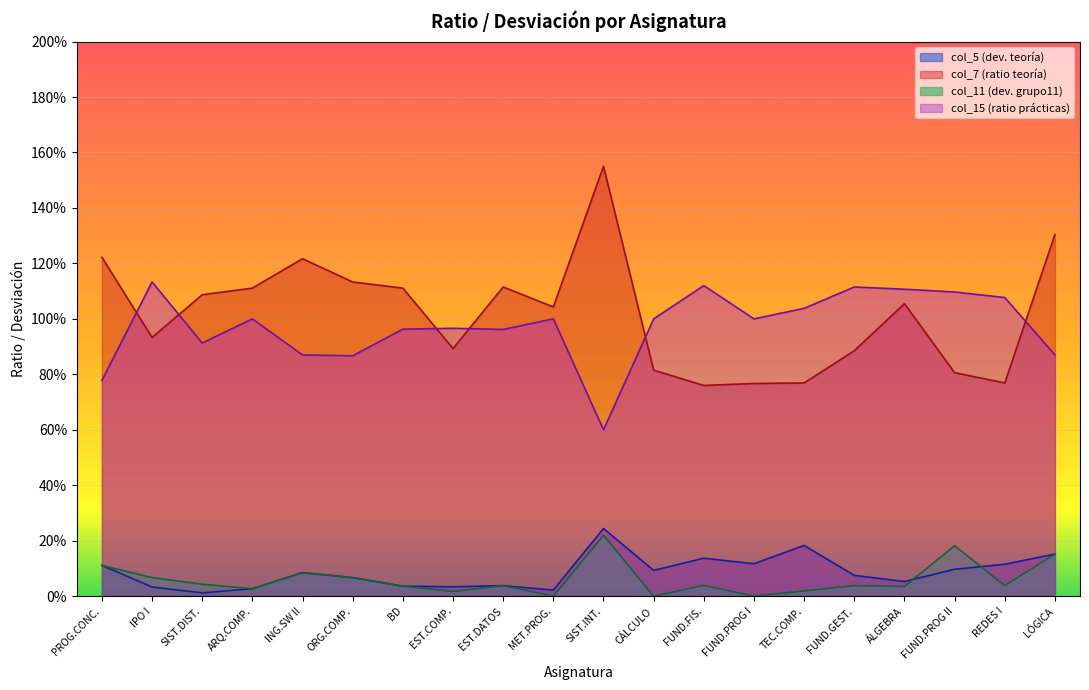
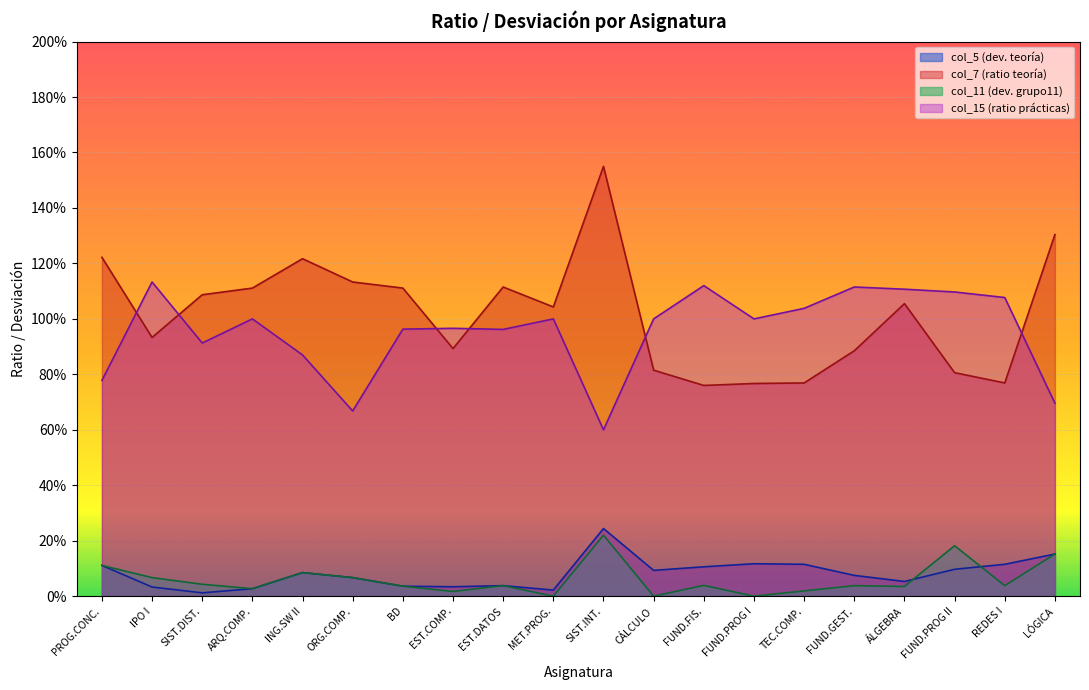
  {
    "col_5 (dev. teoría)": {
      "IPO I": "3%",
      "SIST.DIST.": "1%",
      "EST.COMP.": "3%",
      "MET.PROG.": "2%",
      "SIST.INT.": "24%",
      "CÁLCULO": "9%",
-     "FUND.FIS.": "14%",
+     "FUND.FIS.": "11%",
      "FUND.PROG I": "12%",
-     "TEC.COMP.": "18%",
+     "TEC.COMP.": "12%",
      "FUND.GEST.": "8%",
      "ÁLGEBRA": "5%",
      "FUND.PROG II": "10%",
      "REDES I": "12%"
    },
    "col_7 (ratio teoría)": {
      "PROG.CONC.": "122%",
      "IPO I": "93%",
      "SIST.DIST.": "109%",
      "ARQ.COMP.": "111%",
      "ING.SW II": "122%",
      "ORG.COMP.": "113%",
      "BD": "111%",
      "EST.COMP.": "89%",
      "EST.DATOS": "112%",
      "MET.PROG.": "104%",
      "SIST.INT.": "155%",
      "CÁLCULO": "82%",
      "FUND.FIS.": "76%",
      "FUND.PROG I": "77%",
      "TEC.COMP.": "77%",
      "FUND.GEST.": "89%",
      "ÁLGEBRA": "106%",
      "FUND.PROG II": "81%",
      "REDES I": "77%",
      "LÓGICA": "130%"
    },
    "col_11 (dev. grupo11)": {
      "IPO I": "7%",
      "SIST.DIST.": "4%",
      "EST.COMP.": "2%",
      "MET.PROG.": "0%",
      "SIST.INT.": "22%",
      "CÁLCULO": "0%",
      "FUND.FIS.": "4%",
      "FUND.PROG I": "0%",
      "TEC.COMP.": "2%",
      "FUND.GEST.": "4%",
      "ÁLGEBRA": "4%",
      "FUND.PROG II": "18%",
      "REDES I": "4%"
    },
    "col_15 (ratio prácticas)": {
      "PROG.CONC.": "78%",
      "IPO I": "113%",
      "SIST.DIST.": "91%",
      "ARQ.COMP.": "100%",
      "ING.SW II": "87%",
-     "ORG.COMP.": "87%",
+     "ORG.COMP.": "67%",
      "BD": "96%",
      "EST.COMP.": "97%",
      "EST.DATOS": "96%",
      "MET.PROG.": "100%",
      "SIST.INT.": "60%",
      "CÁLCULO": "100%",
      "FUND.FIS.": "112%",
      "FUND.PROG I": "100%",
      "TEC.COMP.": "104%",
      "FUND.GEST.": "112%",
      "ÁLGEBRA": "111%",
      "FUND.PROG II": "110%",
      "REDES I": "108%",
-     "LÓGICA": "87%"
+     "LÓGICA": "70%"
    }
  }
